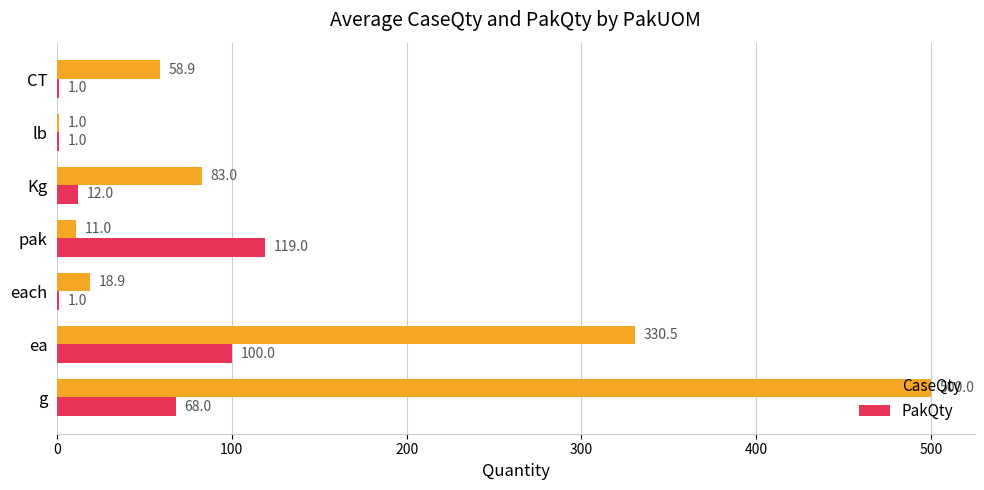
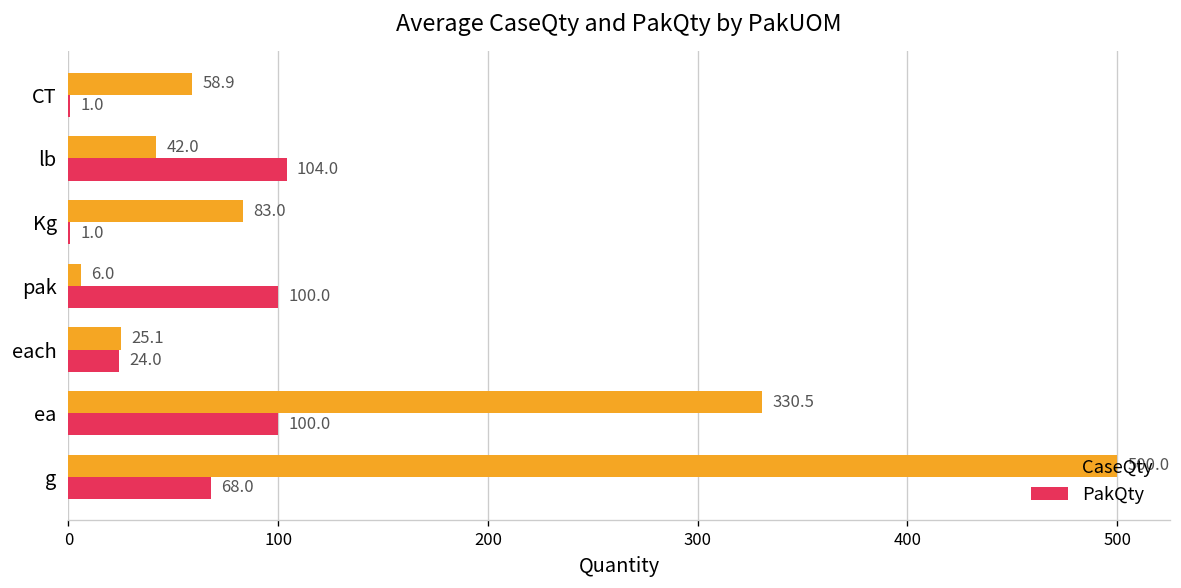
  {
    "CaseQty": {
      "CT": 58.9,
-     "lb": 1.0,
+     "lb": 42.0,
      "Kg": 83.0,
-     "pak": 11.0,
-     "each": 18.9,
+     "pak": 6.0,
+     "each": 25.1,
      "ea": 330.5,
      "g": 500.0
    },
    "PakQty": {
      "CT": 1.0,
-     "lb": 1.0,
-     "Kg": 12.0,
-     "pak": 119.0,
-     "each": 1.0,
+     "lb": 104.0,
+     "Kg": 1.0,
+     "pak": 100.0,
+     "each": 24.0,
      "ea": 100.0,
      "g": 68.0
    }
  }
